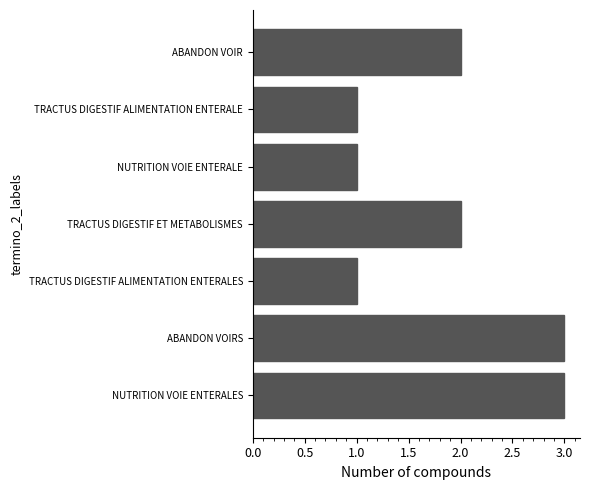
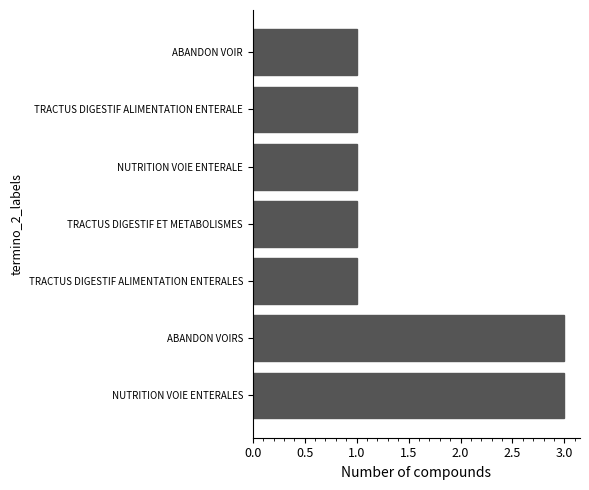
  {
-   "ABANDON VOIR": 2,
+   "ABANDON VOIR": 1,
    "TRACTUS DIGESTIF ALIMENTATION ENTERALE": 1,
    "NUTRITION VOIE ENTERALE": 1,
-   "TRACTUS DIGESTIF ET METABOLISMES": 2,
+   "TRACTUS DIGESTIF ET METABOLISMES": 1,
    "TRACTUS DIGESTIF ALIMENTATION ENTERALES": 1,
    "ABANDON VOIRS": 3,
    "NUTRITION VOIE ENTERALES": 3
  }
